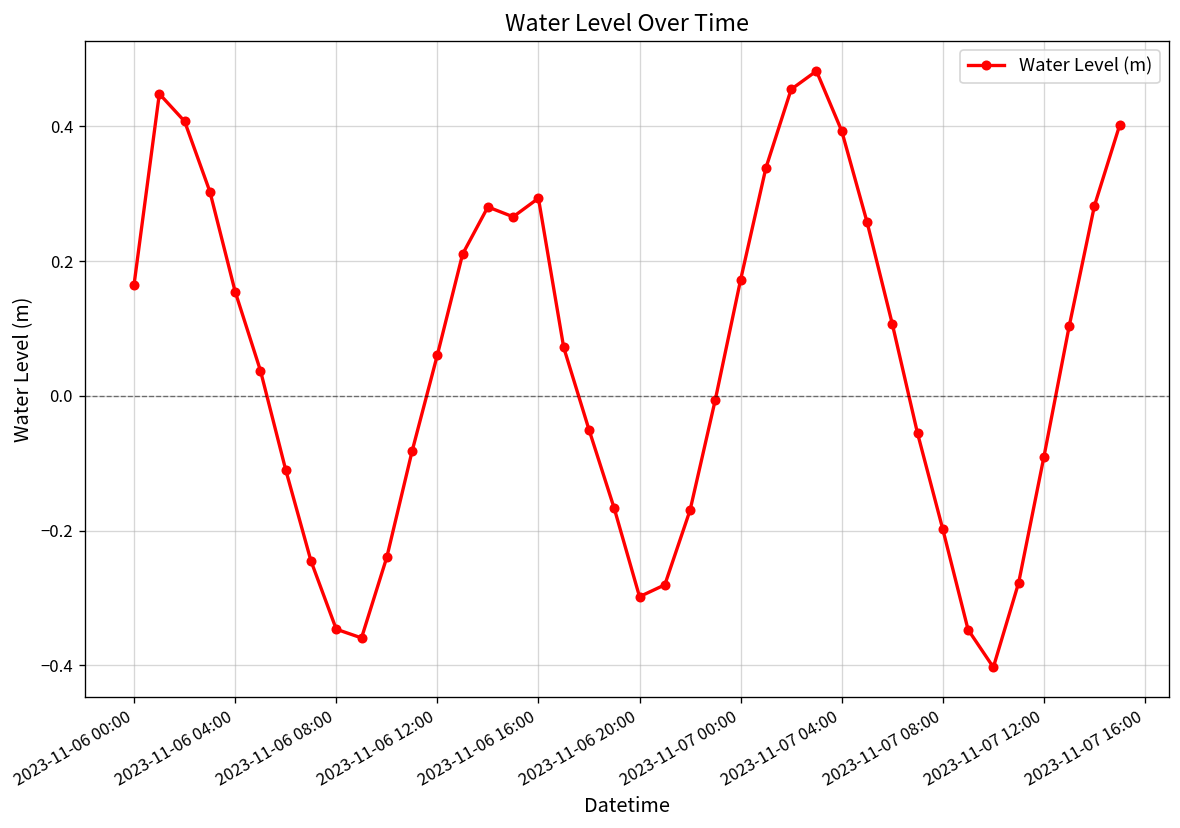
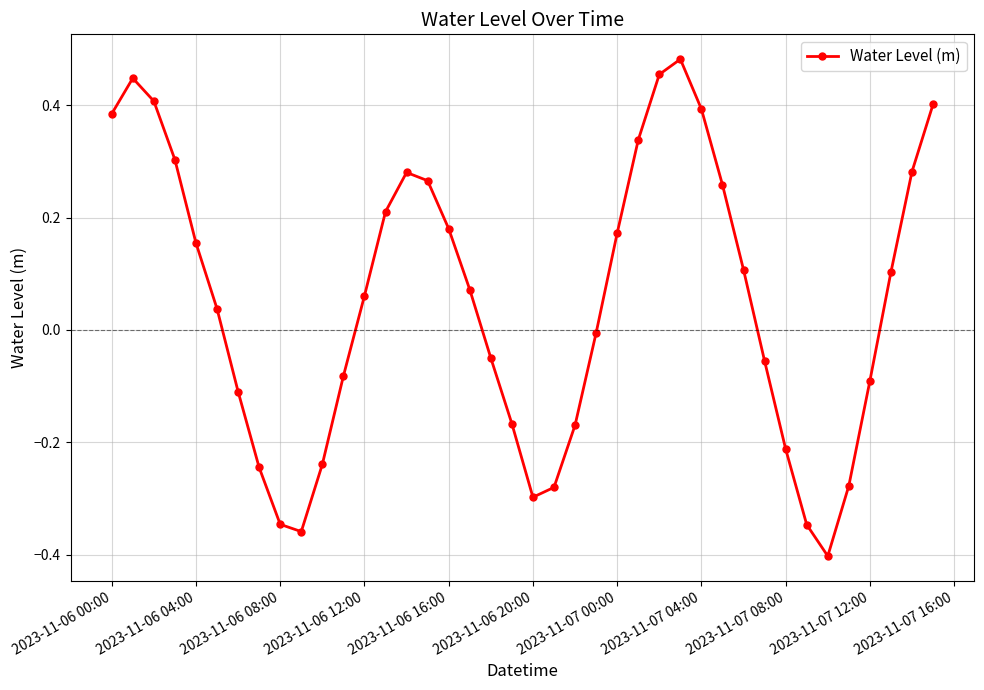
  {
-   "2023-11-06 00:00": 0.17,
+   "2023-11-06 00:00": 0.38,
    "2023-11-06 04:00": 0.15,
    "2023-11-06 08:00": -0.35,
    "2023-11-06 12:00": 0.06,
-   "2023-11-06 16:00": 0.29,
+   "2023-11-06 16:00": 0.18,
    "2023-11-06 20:00": -0.30,
    "2023-11-07 00:00": 0.17,
    "2023-11-07 04:00": 0.39,
-   "2023-11-07 08:00": -0.20,
+   "2023-11-07 08:00": -0.21,
    "2023-11-07 12:00": -0.09
  }
